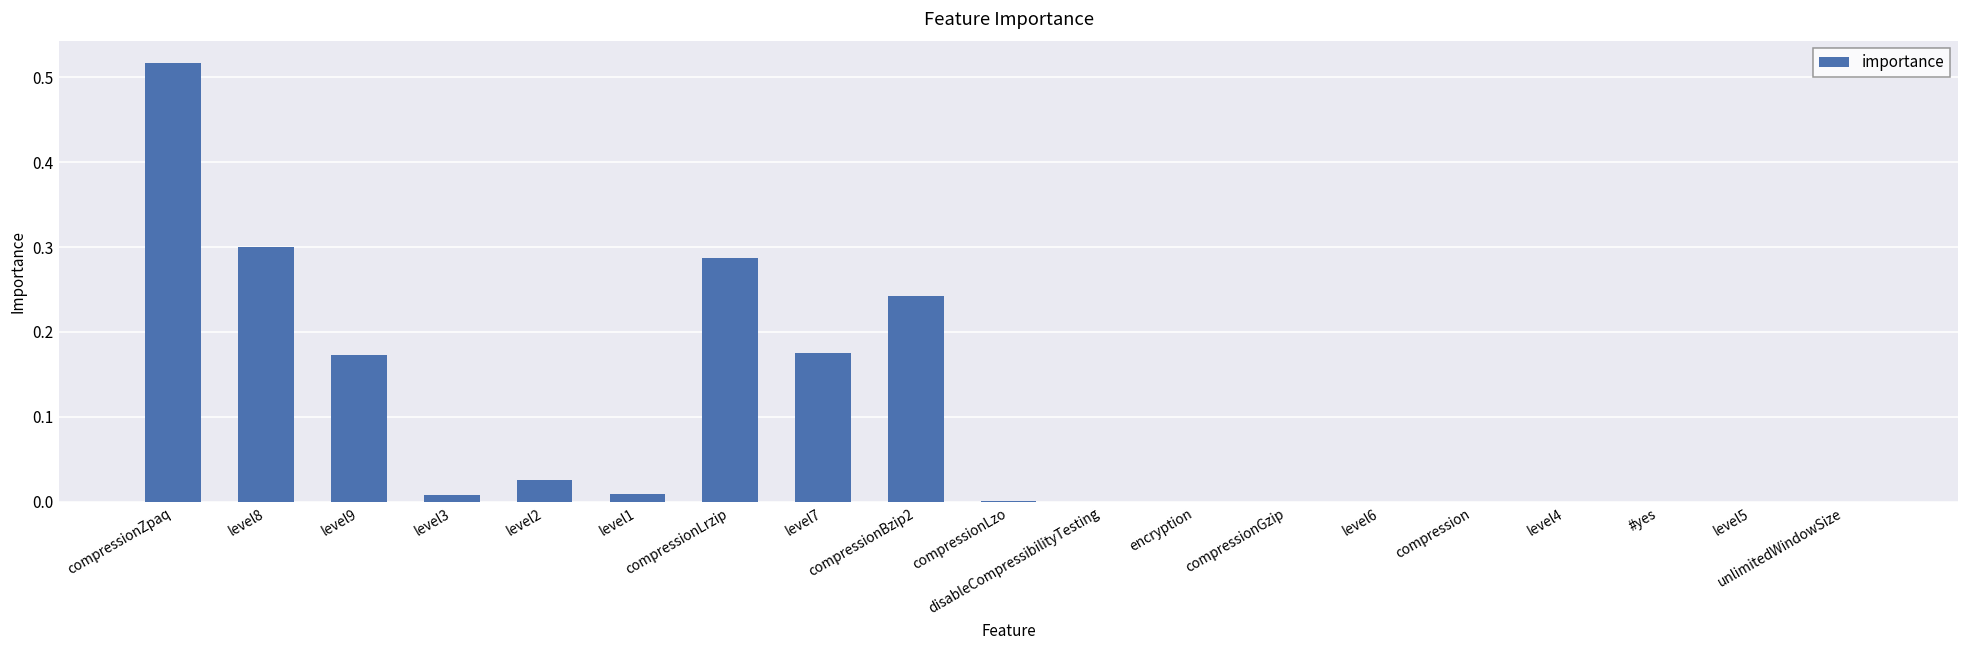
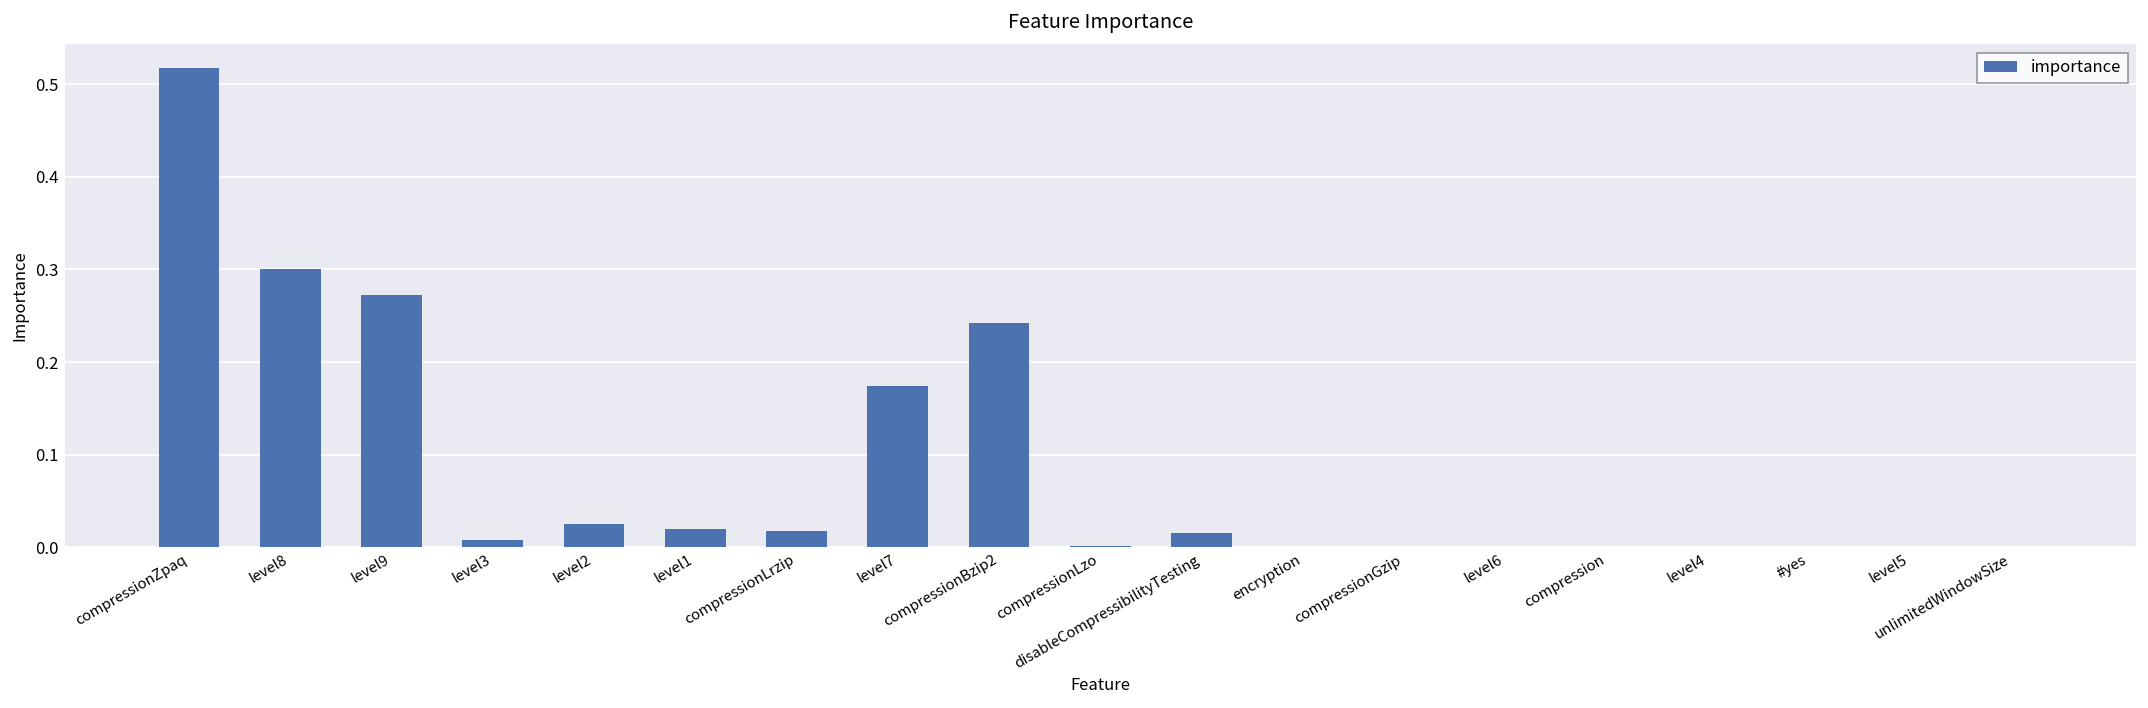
  {
    "compressionZpaq": 0.52,
    "level8": 0.30,
-   "level9": 0.17,
+   "level9": 0.27,
    "level3": 0.01,
    "level2": 0.03,
-   "level1": 0.01,
-   "compressionLrzip": 0.29,
+   "level1": 0.02,
+   "compressionLrzip": 0.02,
    "level7": 0.17,
    "compressionBzip2": 0.24,
-   "disableCompressibilityTesting": 0.00
+   "disableCompressibilityTesting": 0.02
  }
